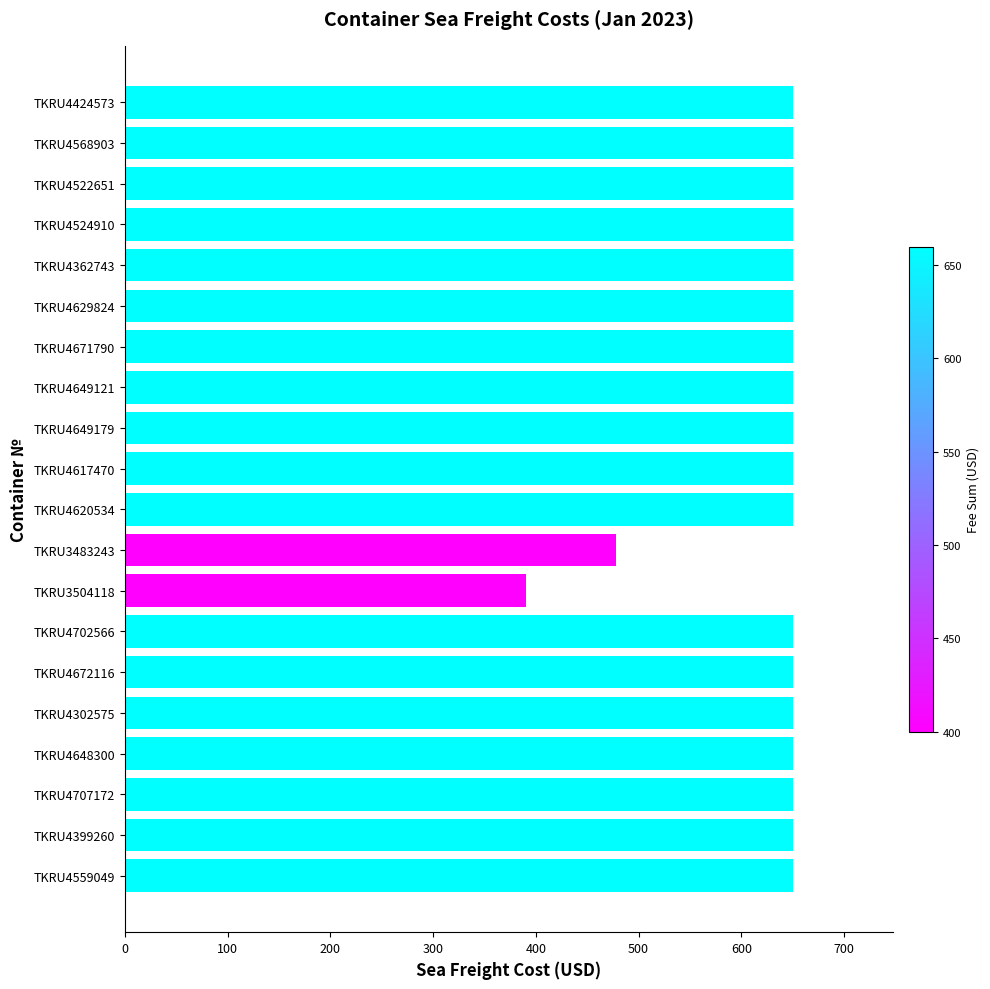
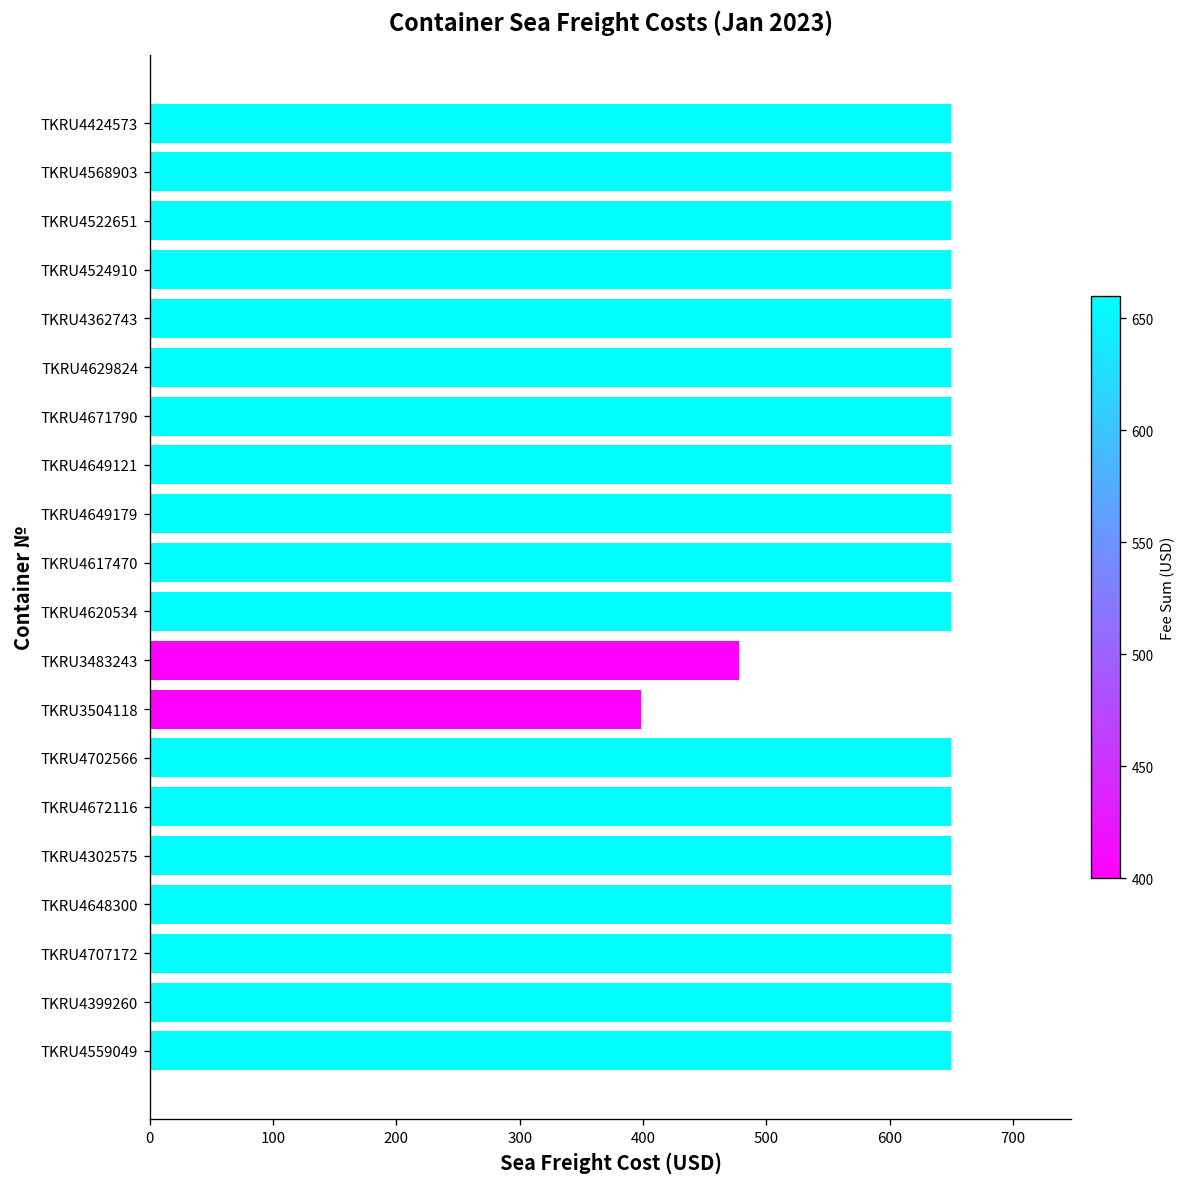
  {
    "TKRU4424573": 650,
    "TKRU4568903": 650,
    "TKRU4522651": 650,
    "TKRU4524910": 650,
    "TKRU4362743": 650,
    "TKRU4629824": 650,
    "TKRU4671790": 650,
    "TKRU4649121": 650,
    "TKRU4649179": 650,
    "TKRU4617470": 650,
    "TKRU4620534": 650,
    "TKRU3483243": 478,
-   "TKRU3504118": 390,
+   "TKRU3504118": 398,
    "TKRU4702566": 650,
    "TKRU4672116": 650,
    "TKRU4302575": 650,
    "TKRU4648300": 650,
    "TKRU4707172": 650,
    "TKRU4399260": 650,
    "TKRU4559049": 650
  }
